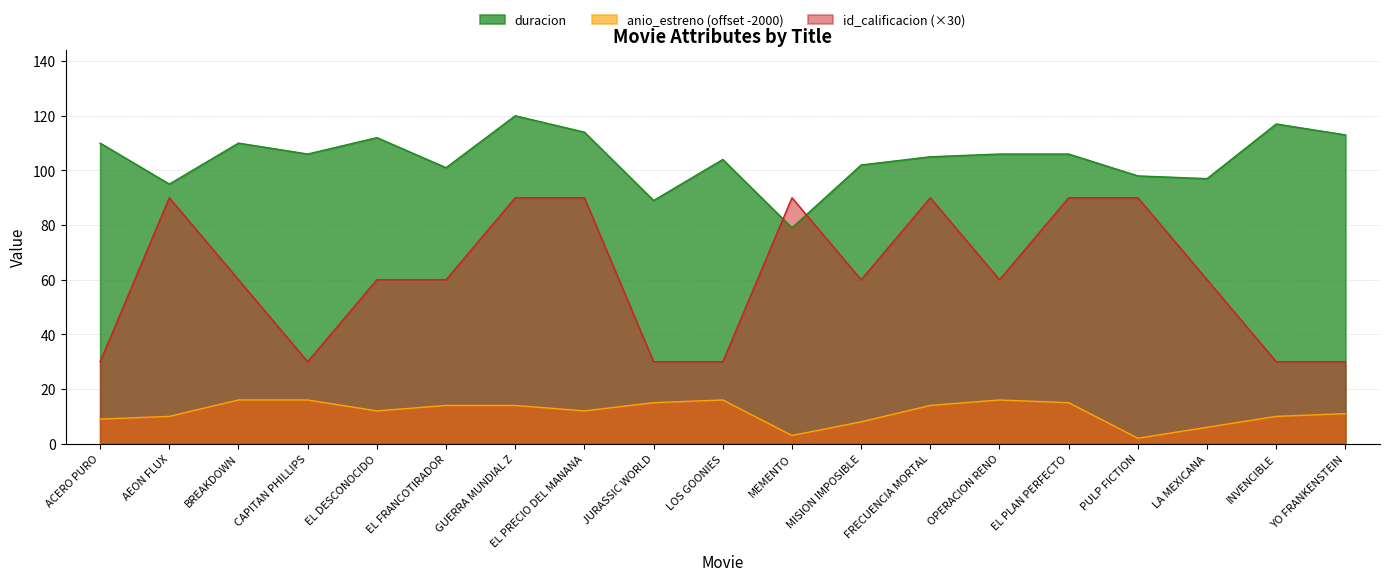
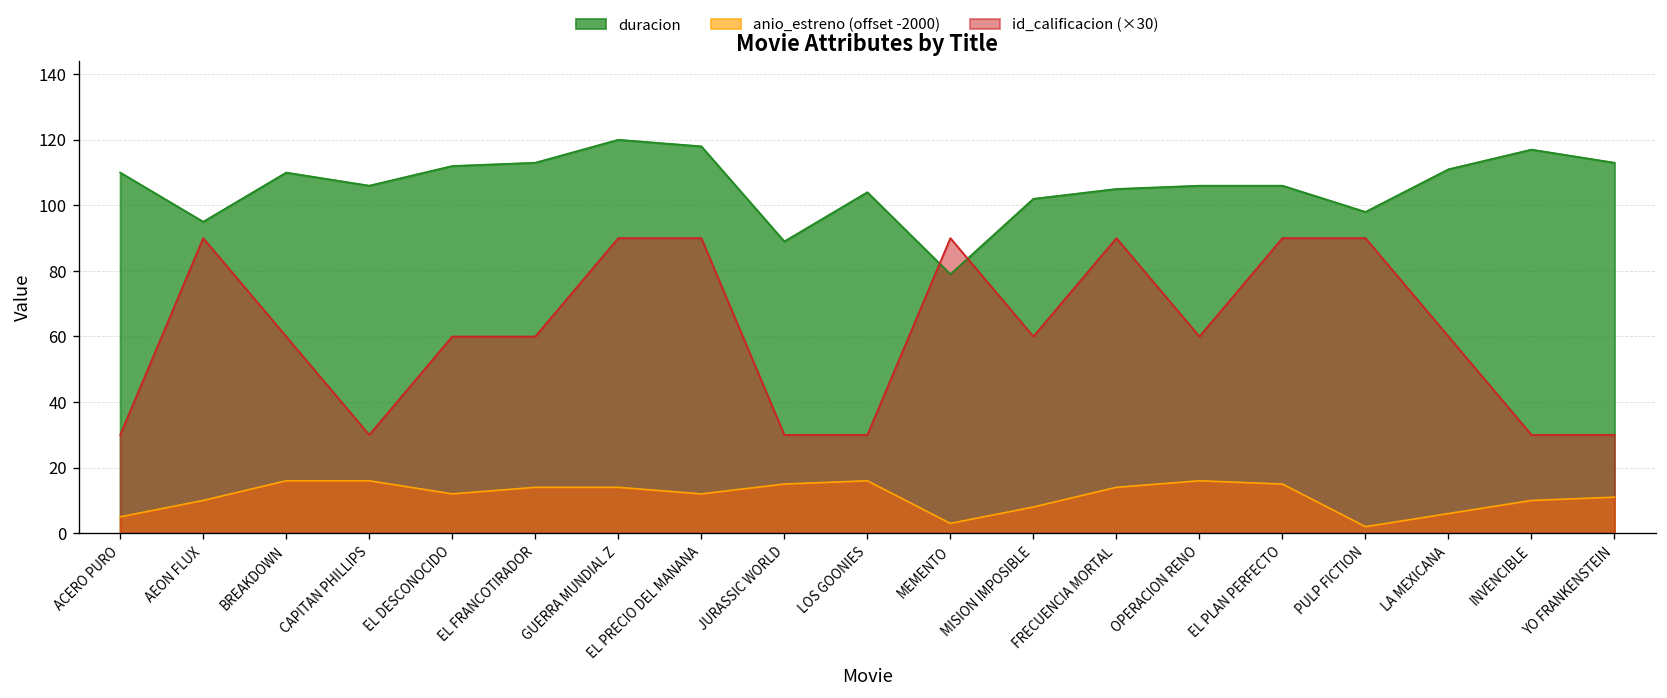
  {
    "duracion": {
      "ACERO PURO": 110,
      "AEON FLUX": 95,
      "BREAKDOWN": 110,
      "CAPITAN PHILLIPS": 106,
      "EL DESCONOCIDO": 112,
-     "EL FRANCOTIRADOR": 101,
+     "EL FRANCOTIRADOR": 113,
      "GUERRA MUNDIAL Z": 120,
-     "EL PRECIO DEL MANANA": 114,
+     "EL PRECIO DEL MANANA": 118,
      "JURASSIC WORLD": 89,
      "LOS GOONIES": 104,
      "MEMENTO": 79,
      "MISION IMPOSIBLE": 102,
      "FRECUENCIA MORTAL": 105,
      "OPERACION RENO": 106,
      "EL PLAN PERFECTO": 106,
      "PULP FICTION": 98,
-     "LA MEXICANA": 97,
+     "LA MEXICANA": 111,
      "INVENCIBLE": 117,
      "YO FRANKENSTEIN": 113
    },
    "anio_estreno (offset -2000)": {
-     "ACERO PURO": 9,
+     "ACERO PURO": 5,
      "AEON FLUX": 10,
      "BREAKDOWN": 16,
      "CAPITAN PHILLIPS": 16,
      "EL DESCONOCIDO": 12,
      "EL FRANCOTIRADOR": 14,
      "GUERRA MUNDIAL Z": 14,
      "EL PRECIO DEL MANANA": 12,
      "JURASSIC WORLD": 15,
      "LOS GOONIES": 16,
      "MEMENTO": 3,
      "MISION IMPOSIBLE": 8,
      "FRECUENCIA MORTAL": 14,
      "OPERACION RENO": 16,
      "EL PLAN PERFECTO": 15,
      "PULP FICTION": 2,
      "LA MEXICANA": 6,
      "INVENCIBLE": 10,
      "YO FRANKENSTEIN": 11
    },
    "id_calificacion (×30)": {
      "ACERO PURO": 30,
      "AEON FLUX": 90,
      "BREAKDOWN": 60,
      "CAPITAN PHILLIPS": 30,
      "EL DESCONOCIDO": 60,
      "EL FRANCOTIRADOR": 60,
      "GUERRA MUNDIAL Z": 90,
      "EL PRECIO DEL MANANA": 90,
      "JURASSIC WORLD": 30,
      "LOS GOONIES": 30,
      "MEMENTO": 90,
      "MISION IMPOSIBLE": 60,
      "FRECUENCIA MORTAL": 90,
      "OPERACION RENO": 60,
      "EL PLAN PERFECTO": 90,
      "PULP FICTION": 90,
      "LA MEXICANA": 60,
      "INVENCIBLE": 30,
      "YO FRANKENSTEIN": 30
    }
  }
